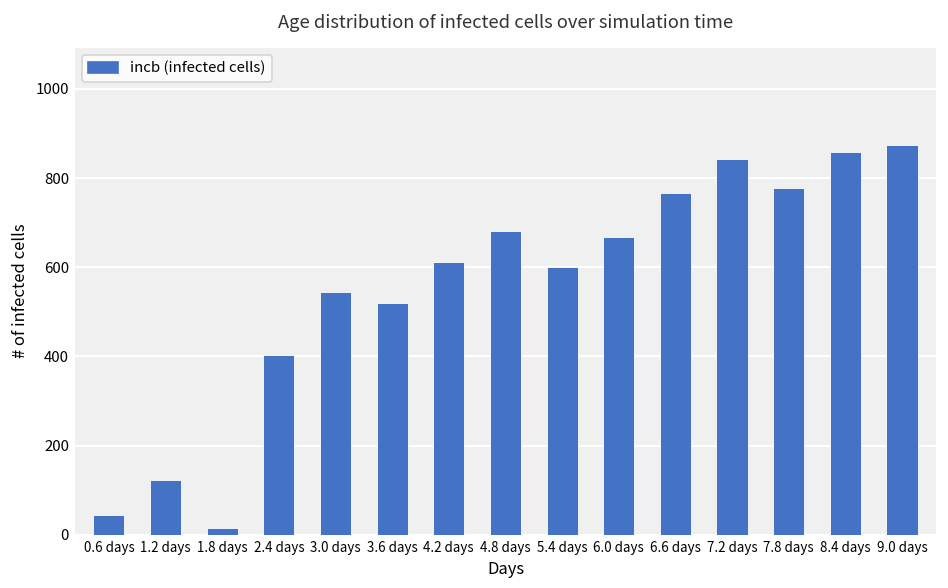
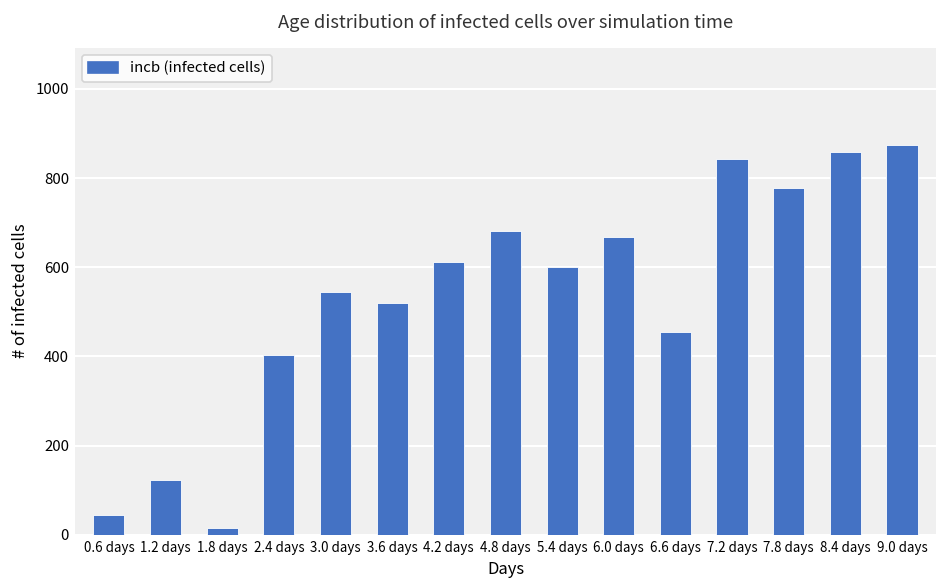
  {
    "0.6 days": 50,
    "1.2 days": 120,
    "1.8 days": 20,
    "2.4 days": 400,
    "3.0 days": 550,
    "3.6 days": 520,
    "4.2 days": 610,
    "4.8 days": 680,
    "5.4 days": 600,
    "6.0 days": 670,
-   "6.6 days": 770,
+   "6.6 days": 460,
    "7.2 days": 840,
    "7.8 days": 780,
    "8.4 days": 860,
    "9.0 days": 870
  }
